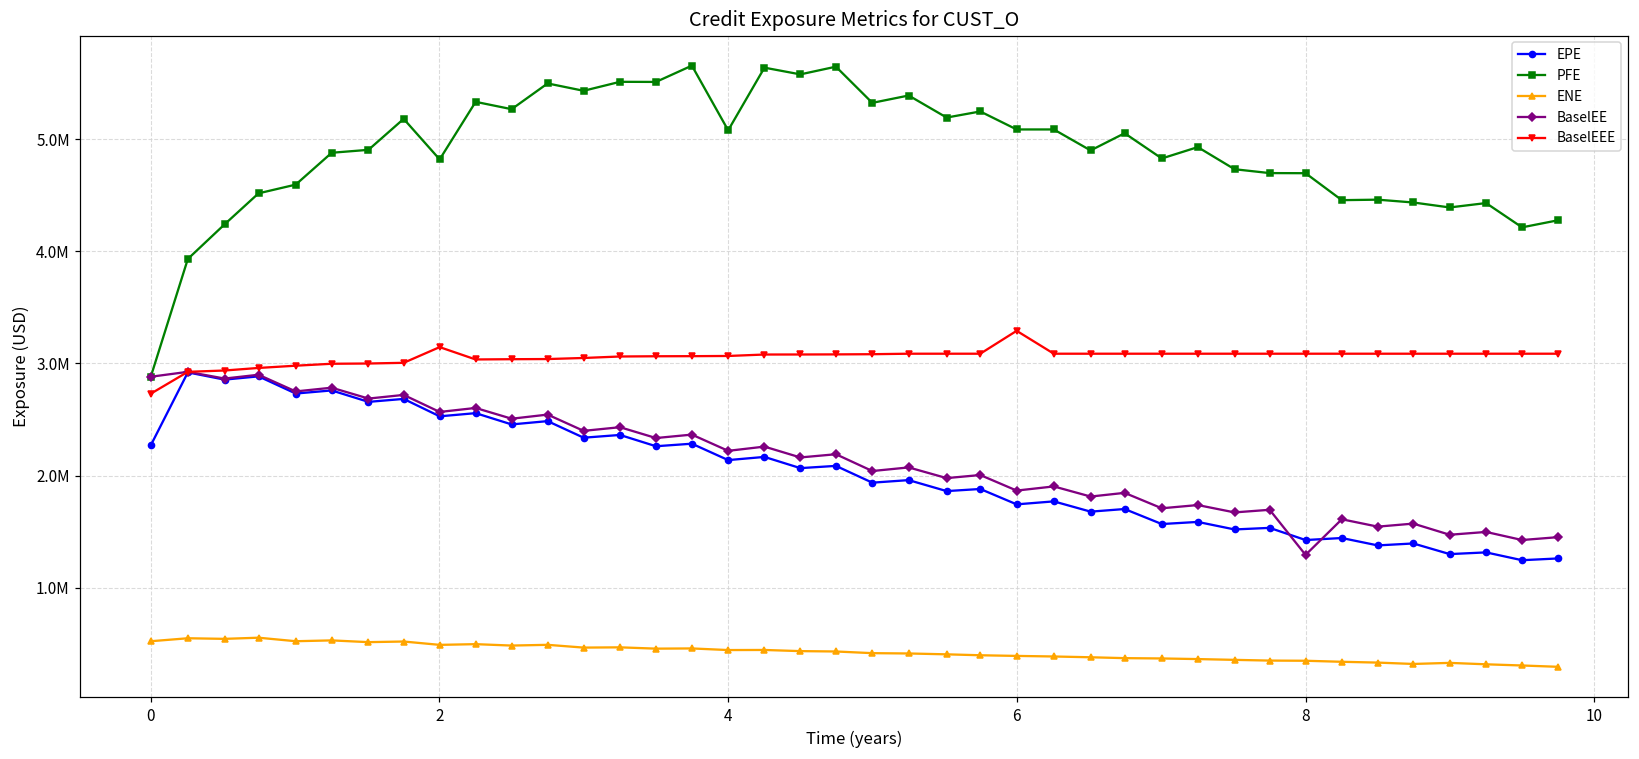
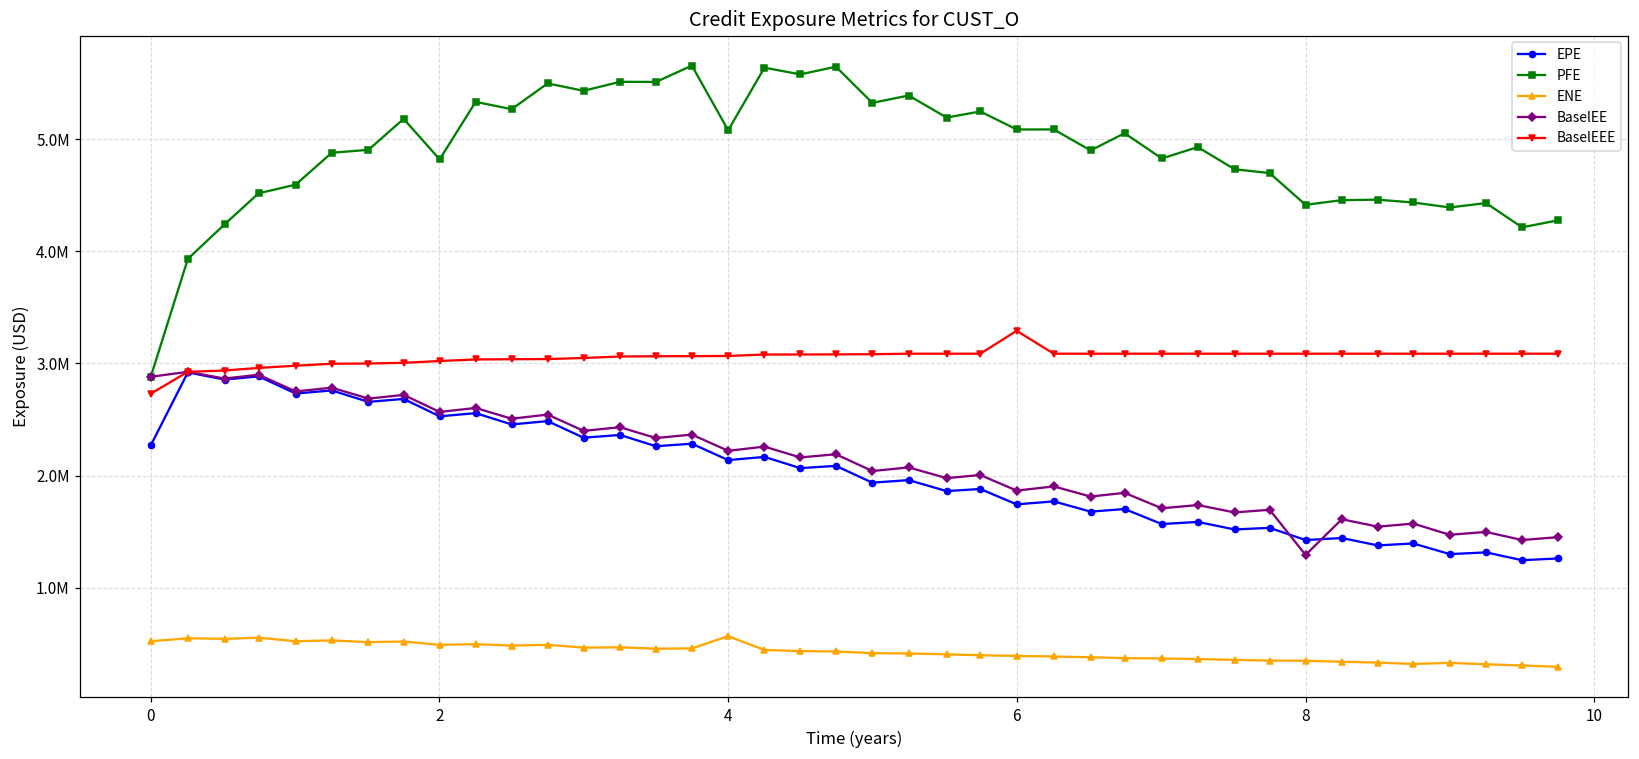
  {
    "EPE": {
      "0": 2270000,
      "2": 2530000,
      "4": 2140000,
      "6": 1740000,
      "8": 1430000
    },
    "PFE": {
      "2": 4820000,
      "4": 5080000,
      "6": 5090000,
-     "8": 4700000
+     "8": 4410000
    },
    "ENE": {
      "0": 530000,
      "2": 490000,
-     "4": 450000,
+     "4": 570000,
      "6": 390000,
      "8": 350000
    },
    "BaselEE": {
      "2": 2570000,
      "4": 2220000,
      "6": 1870000,
      "8": 1290000
    },
    "BaselEEE": {
      "0": 2730000,
-     "2": 3150000,
+     "2": 3020000,
      "4": 3070000,
      "6": 3290000,
      "8": 3090000
    }
  }
